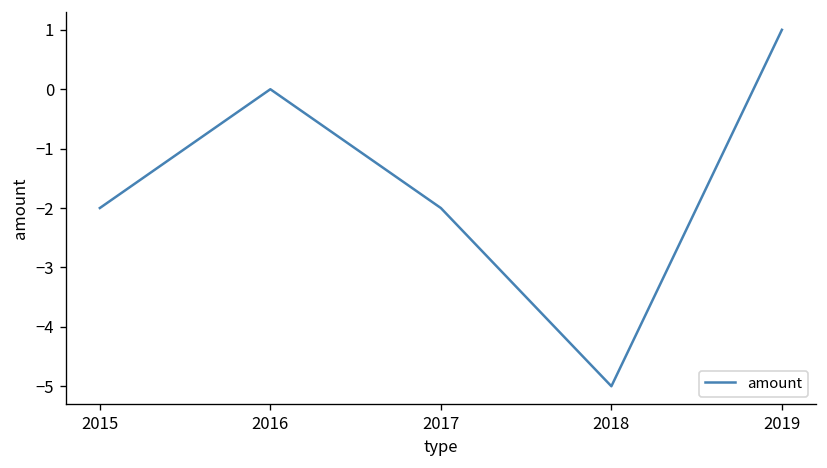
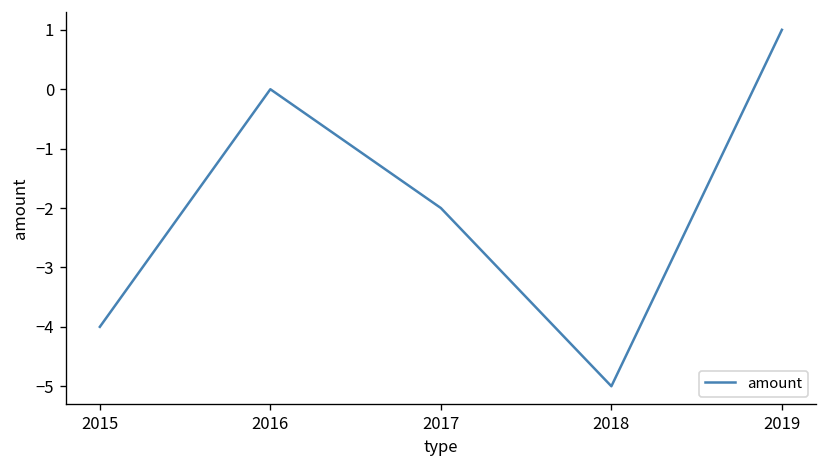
  {
-   "2015": -2,
+   "2015": -4,
    "2016": 0,
    "2017": -2,
    "2018": -5,
    "2019": 1
  }
